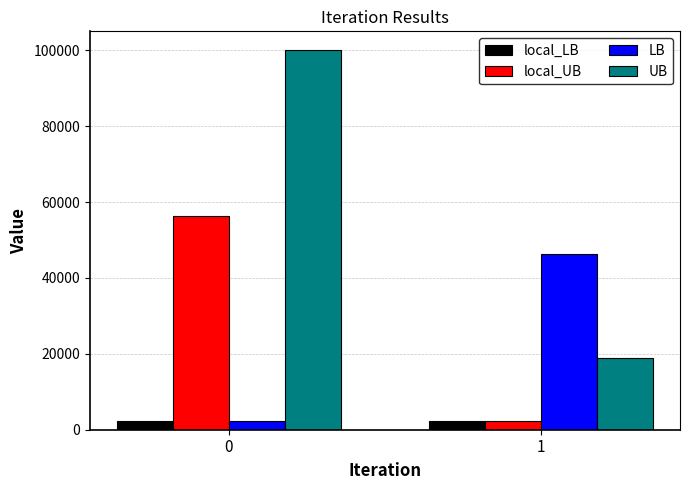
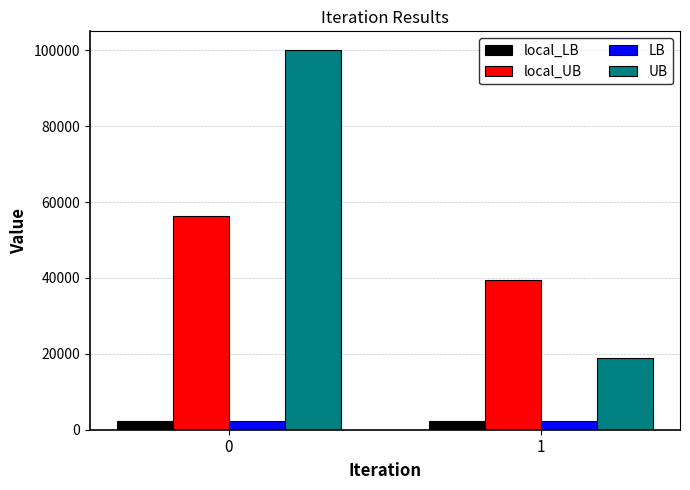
  {
    "local_LB": {
      "0": 2000,
      "1": 2000
    },
    "local_UB": {
      "0": 56000,
-     "1": 2000
+     "1": 40000
    },
    "LB": {
      "0": 2000,
-     "1": 46000
+     "1": 2000
    },
    "UB": {
      "0": 100000,
      "1": 19000
    }
  }
